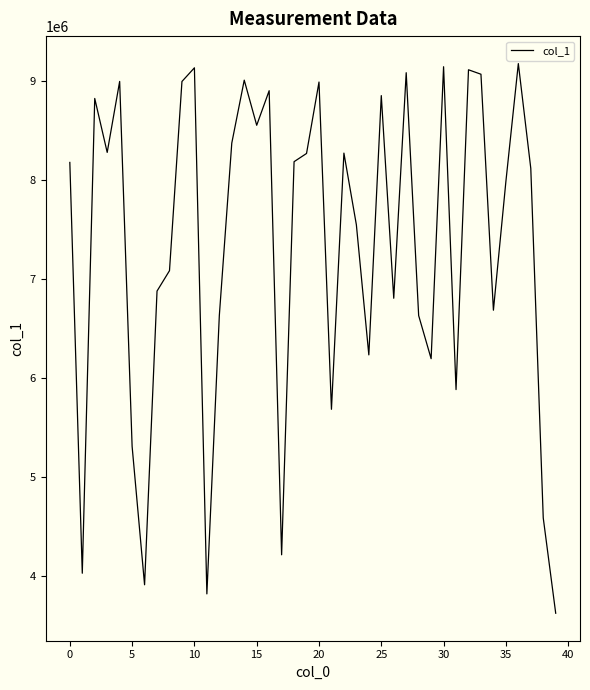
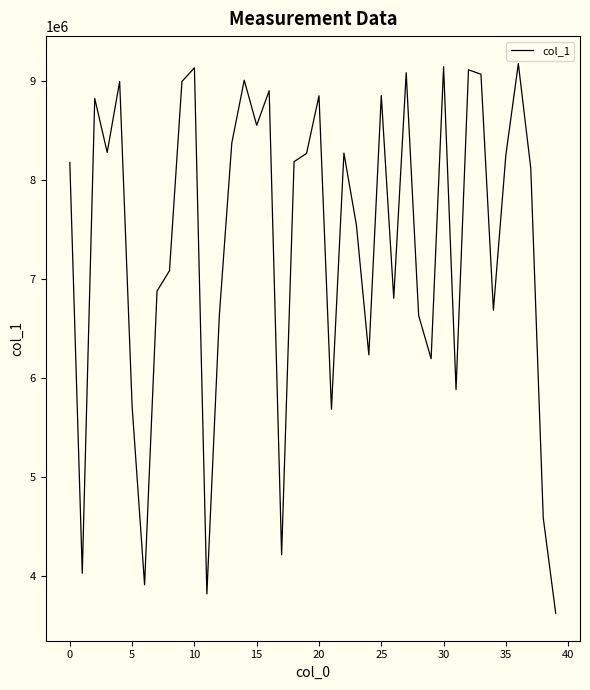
  {
    "0": 8200000,
-   "5": 5300000,
+   "5": 5700000,
    "10": 9100000,
    "15": 8600000,
-   "20": 9000000,
+   "20": 8900000,
    "25": 8900000,
    "30": 9100000,
-   "35": 8000000
+   "35": 8300000
  }
